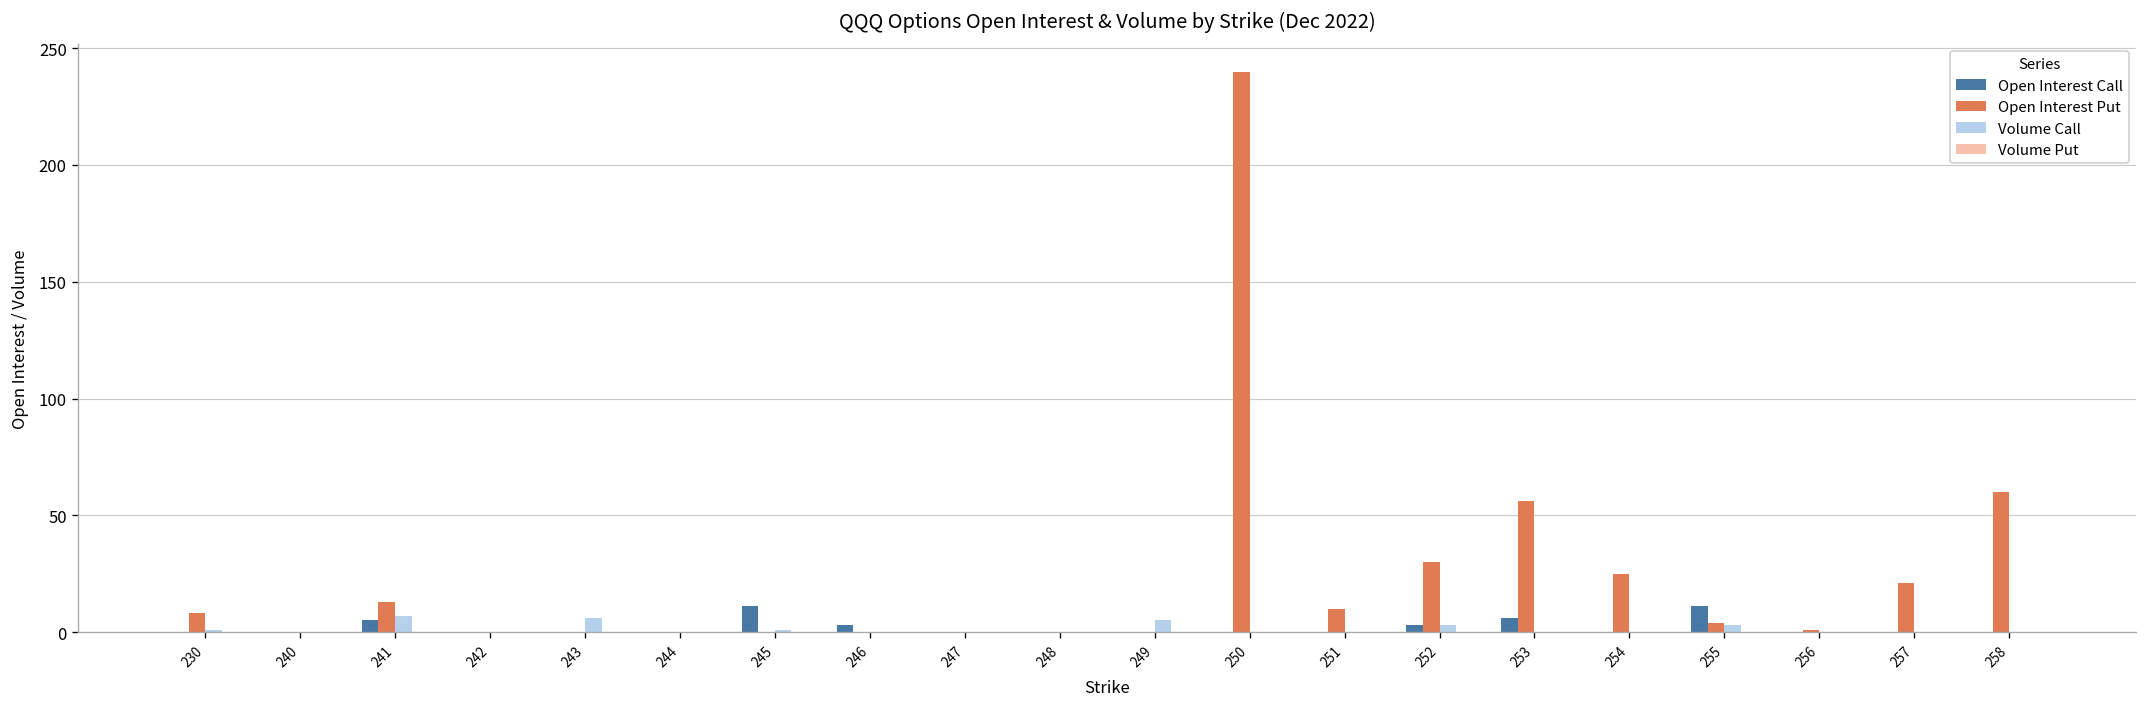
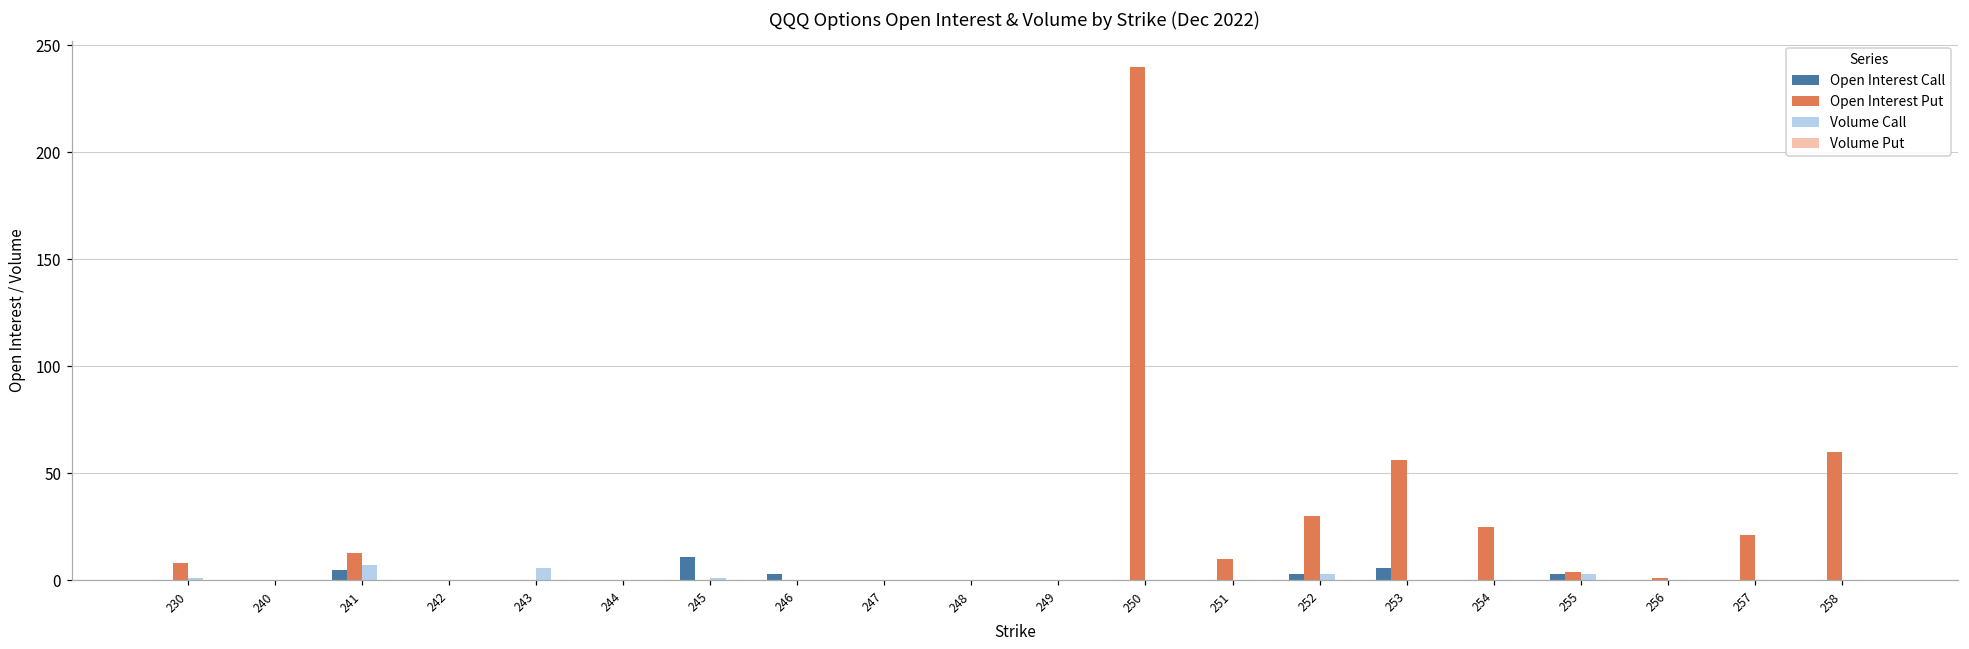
  {
    "Open Interest Call": {
      "230": 0,
      "240": 0,
      "241": 5,
      "242": 0,
      "243": 0,
      "244": 0,
      "245": 11,
      "246": 3,
      "247": 0,
      "248": 0,
      "249": 0,
      "250": 0,
      "251": 0,
      "252": 3,
      "253": 6,
      "254": 0,
-     "255": 11,
+     "255": 3,
      "256": 0,
      "257": 0,
      "258": 0
    },
    "Open Interest Put": {
      "230": 8,
      "240": 0,
      "241": 13,
      "242": 0,
      "243": 0,
      "244": 0,
      "245": 0,
      "246": 0,
      "247": 0,
      "248": 0,
      "249": 0,
      "250": 240,
      "251": 10,
      "252": 30,
      "253": 56,
      "254": 25,
      "255": 4,
      "257": 21,
      "258": 60
    },
    "Volume Call": {
      "240": 0,
      "241": 7,
      "242": 0,
      "243": 6,
      "244": 0,
      "246": 0,
      "247": 0,
      "248": 0,
-     "249": 5,
+     "249": 0,
      "250": 0,
      "251": 0,
      "252": 3,
      "253": 0,
      "254": 0,
      "255": 3,
      "256": 0,
      "257": 0,
      "258": 0
    },
    "Volume Put": {
      "230": 0,
      "240": 0,
      "241": 0,
      "242": 0,
      "243": 0,
      "244": 0,
      "245": 0,
      "246": 0,
      "247": 0,
      "248": 0,
      "249": 0,
      "250": 0,
      "251": 0,
      "252": 0,
      "253": 0,
      "254": 0,
      "255": 0,
      "256": 0,
      "257": 0,
      "258": 0
    }
  }
